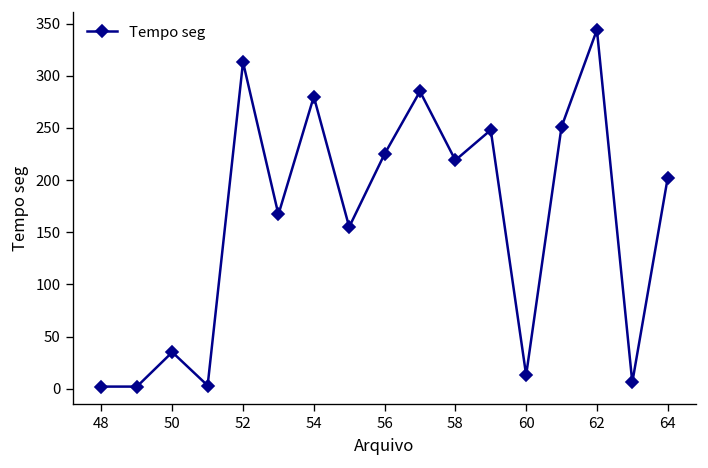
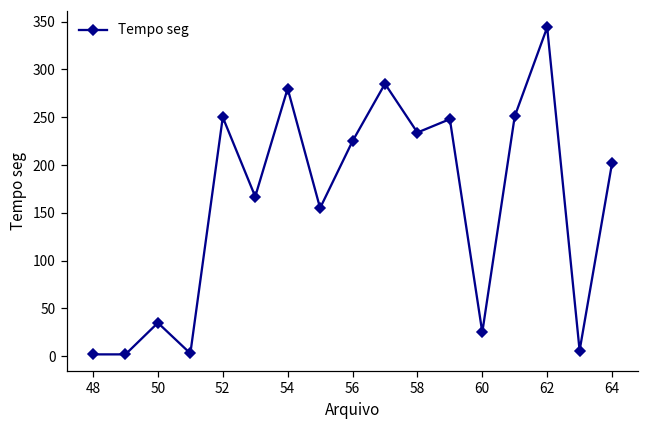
  {
    "48": 0,
    "50": 40,
-   "52": 310,
+   "52": 250,
    "54": 280,
    "56": 230,
-   "58": 220,
-   "60": 10,
+   "58": 230,
+   "60": 30,
    "62": 340,
    "64": 200
  }
